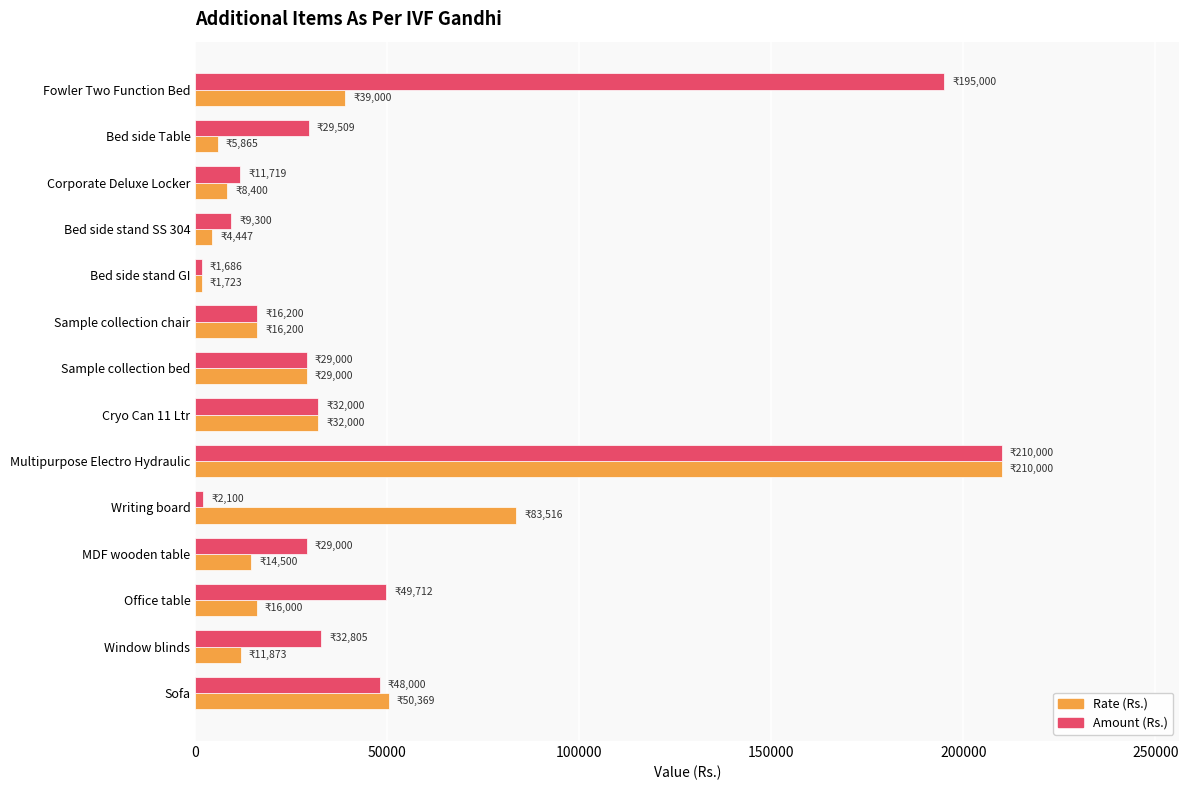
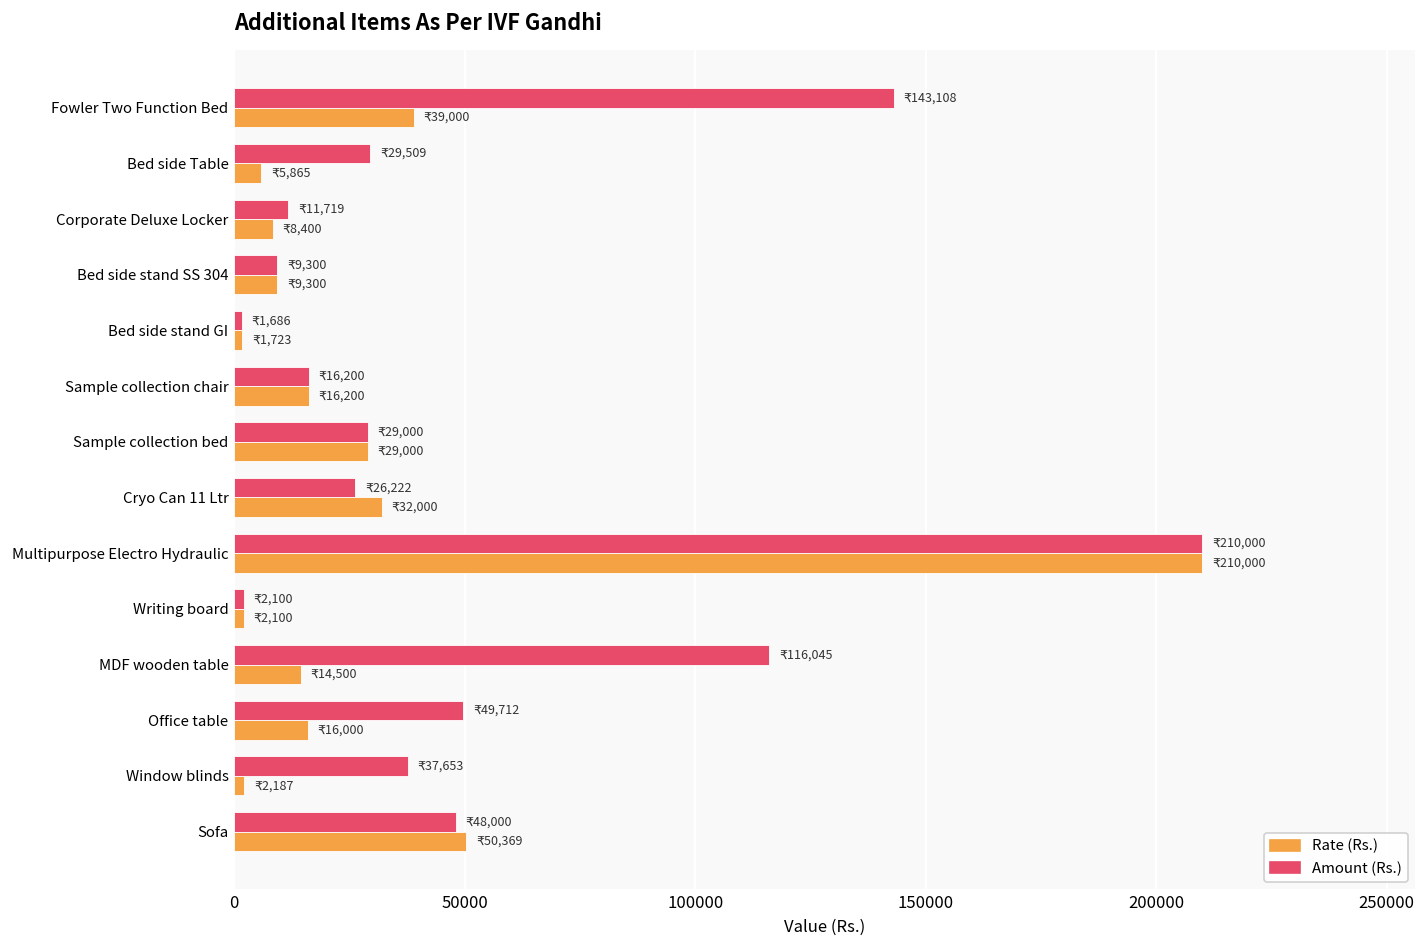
  {
    "Rate (Rs.)": {
      "Fowler Two Function Bed": "39,000",
      "Bed side Table": "5,865",
      "Corporate Deluxe Locker": "8,400",
-     "Bed side stand SS 304": "4,447",
+     "Bed side stand SS 304": "9,300",
      "Bed side stand GI": "1,723",
      "Sample collection chair": "16,200",
      "Sample collection bed": "29,000",
      "Cryo Can 11 Ltr": "32,000",
      "Multipurpose Electro Hydraulic": "210,000",
-     "Writing board": "83,516",
+     "Writing board": "2,100",
      "MDF wooden table": "14,500",
      "Office table": "16,000",
-     "Window blinds": "11,873",
+     "Window blinds": "2,187",
      "Sofa": "50,369"
    },
    "Amount (Rs.)": {
-     "Fowler Two Function Bed": "195,000",
+     "Fowler Two Function Bed": "143,108",
      "Bed side Table": "29,509",
      "Corporate Deluxe Locker": "11,719",
      "Bed side stand SS 304": "9,300",
      "Bed side stand GI": "1,686",
      "Sample collection chair": "16,200",
      "Sample collection bed": "29,000",
-     "Cryo Can 11 Ltr": "32,000",
+     "Cryo Can 11 Ltr": "26,222",
      "Multipurpose Electro Hydraulic": "210,000",
      "Writing board": "2,100",
-     "MDF wooden table": "29,000",
+     "MDF wooden table": "116,045",
      "Office table": "49,712",
-     "Window blinds": "32,805",
+     "Window blinds": "37,653",
      "Sofa": "48,000"
    }
  }
